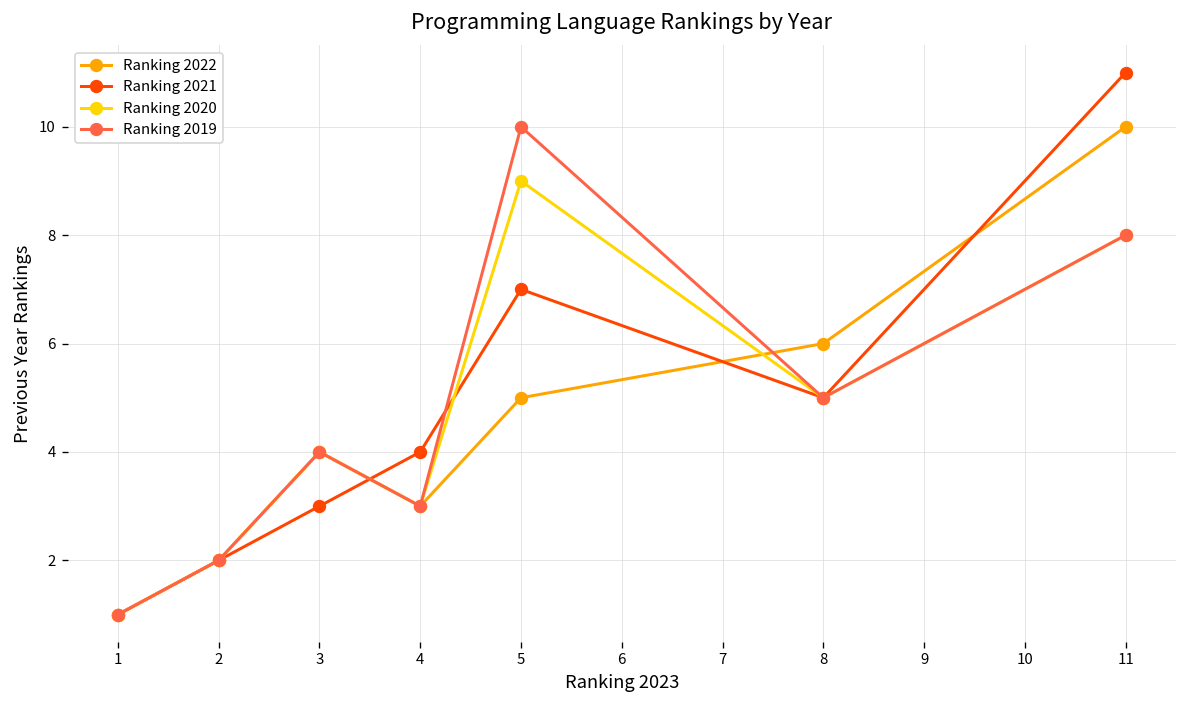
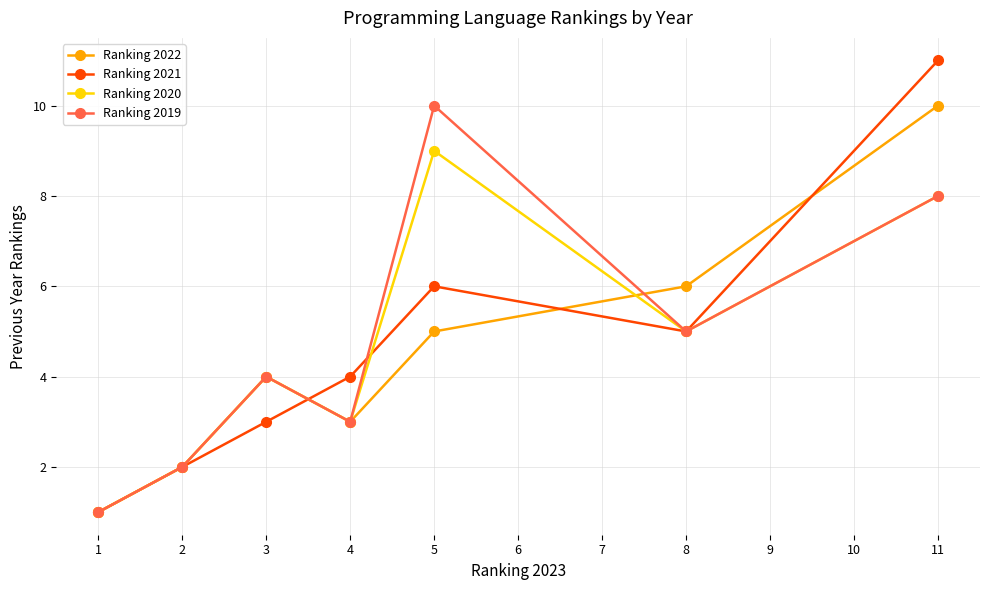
  {
    "Ranking 2021": {
      "3": 3,
      "4": 4,
-     "5": 7,
+     "5": 6,
      "11": 11
    },
    "Ranking 2019": {
      "5": 10
    }
  }
